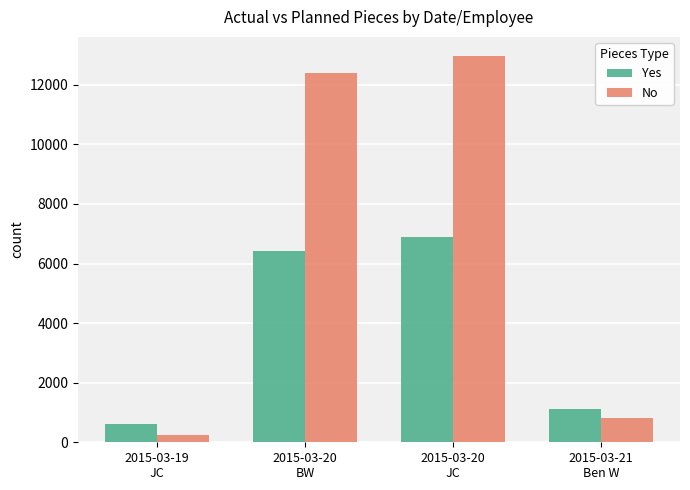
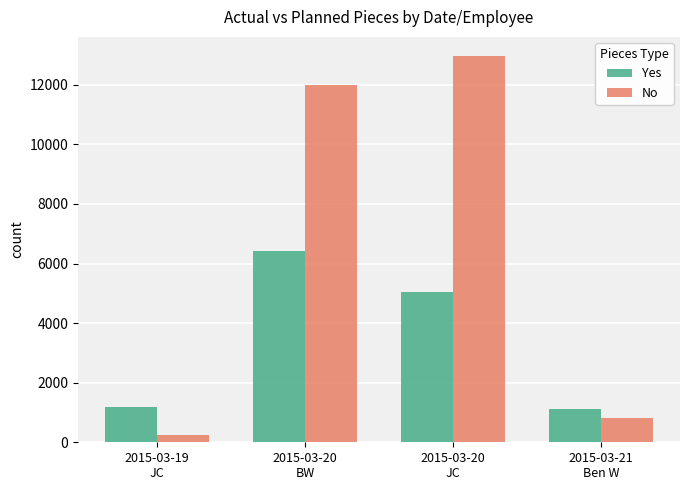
  {
    "Yes": {
-     "2015-03-19 JC": 600,
+     "2015-03-19 JC": 1200,
      "2015-03-20 BW": 6400,
-     "2015-03-20 JC": 6900,
+     "2015-03-20 JC": 5000,
      "2015-03-21 Ben W": 1100
    },
    "No": {
      "2015-03-19 JC": 200,
-     "2015-03-20 BW": 12400,
+     "2015-03-20 BW": 12000,
      "2015-03-20 JC": 13000,
      "2015-03-21 Ben W": 800
    }
  }
